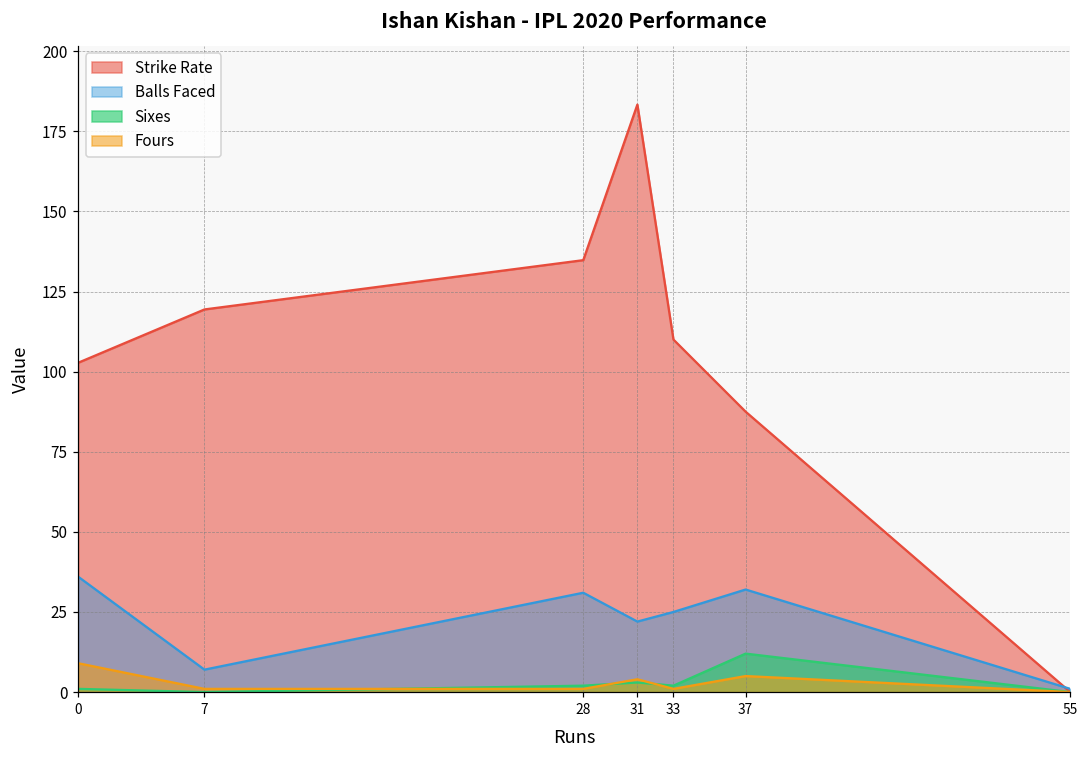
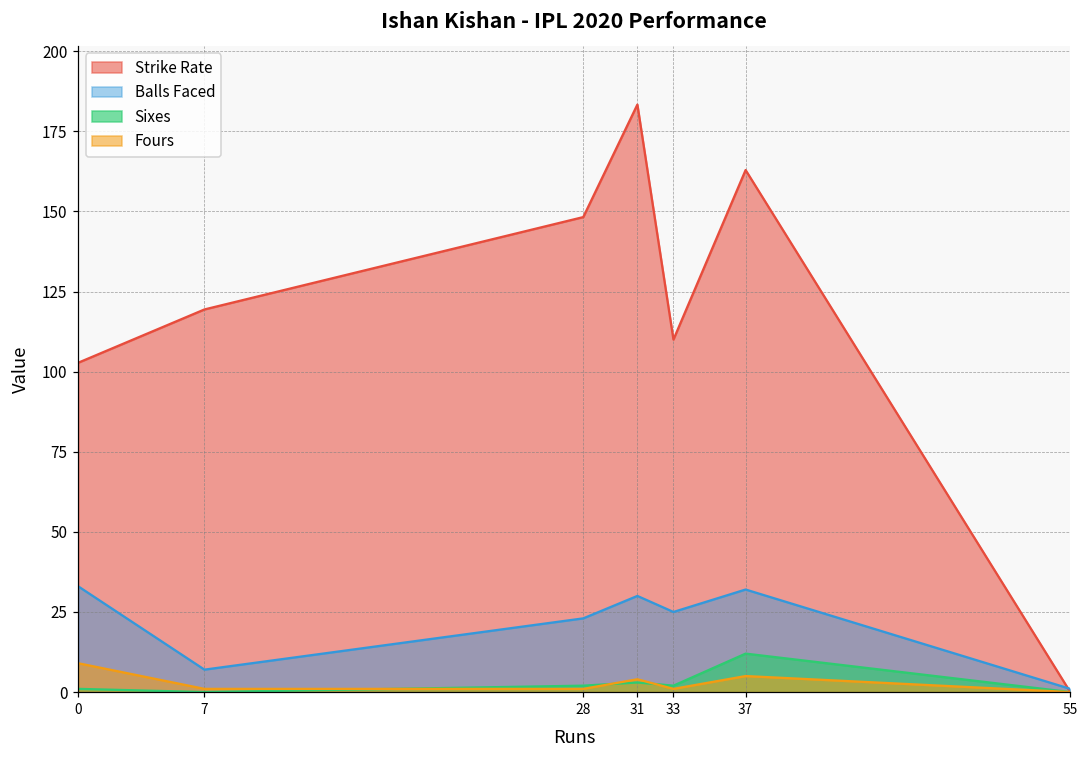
  {
    "Strike Rate": {
      "0": 103,
      "7": 119,
-     "28": 135,
+     "28": 148,
      "31": 183,
      "33": 110,
-     "37": 88
+     "37": 163
    },
    "Balls Faced": {
-     "0": 36,
+     "0": 33,
      "7": 7,
-     "28": 31,
-     "31": 22,
+     "28": 23,
+     "31": 30,
      "33": 25,
      "37": 32,
      "55": 1
    },
    "Sixes": {
      "0": 1,
      "7": 0,
      "28": 2,
      "31": 3,
      "33": 2,
      "37": 12
    },
    "Fours": {
      "0": 9,
      "7": 1,
      "28": 1,
      "31": 4,
      "33": 1,
      "37": 5
    }
  }
